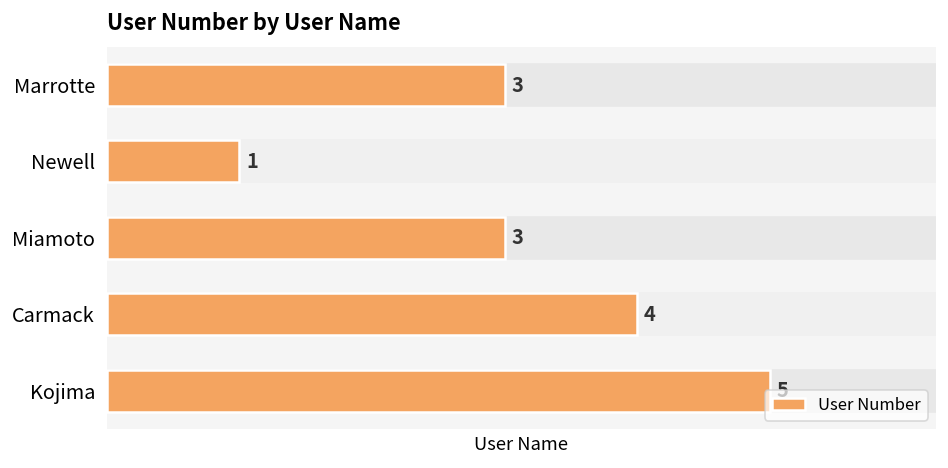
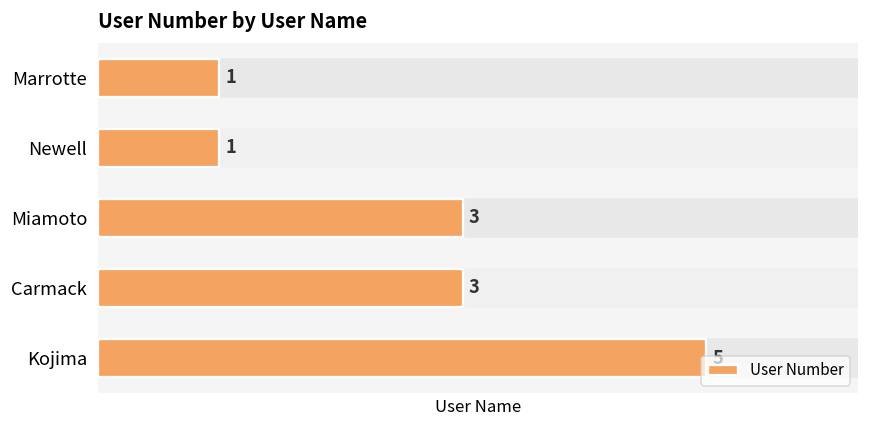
  {
-   "Marrotte": 3,
+   "Marrotte": 1,
    "Newell": 1,
    "Miamoto": 3,
-   "Carmack": 4
+   "Carmack": 3
  }
